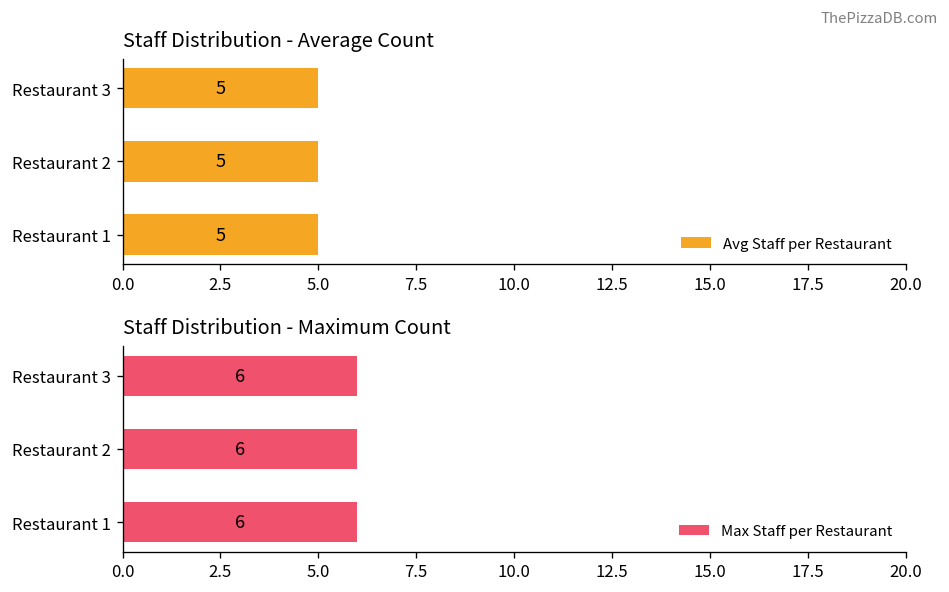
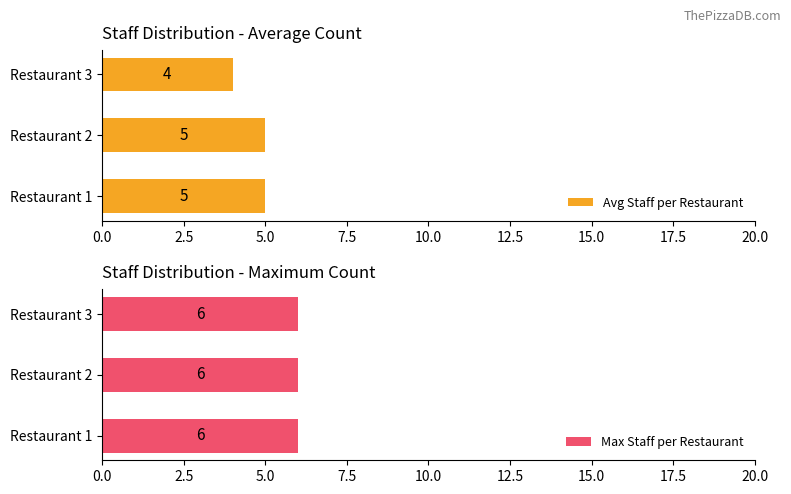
  {
    "Staff Distribution - Average Count": {
-     "Restaurant 3": 5,
+     "Restaurant 3": 4,
      "Restaurant 2": 5,
      "Restaurant 1": 5
    },
    "Staff Distribution - Maximum Count": {
      "Restaurant 3": 6,
      "Restaurant 2": 6,
      "Restaurant 1": 6
    }
  }
